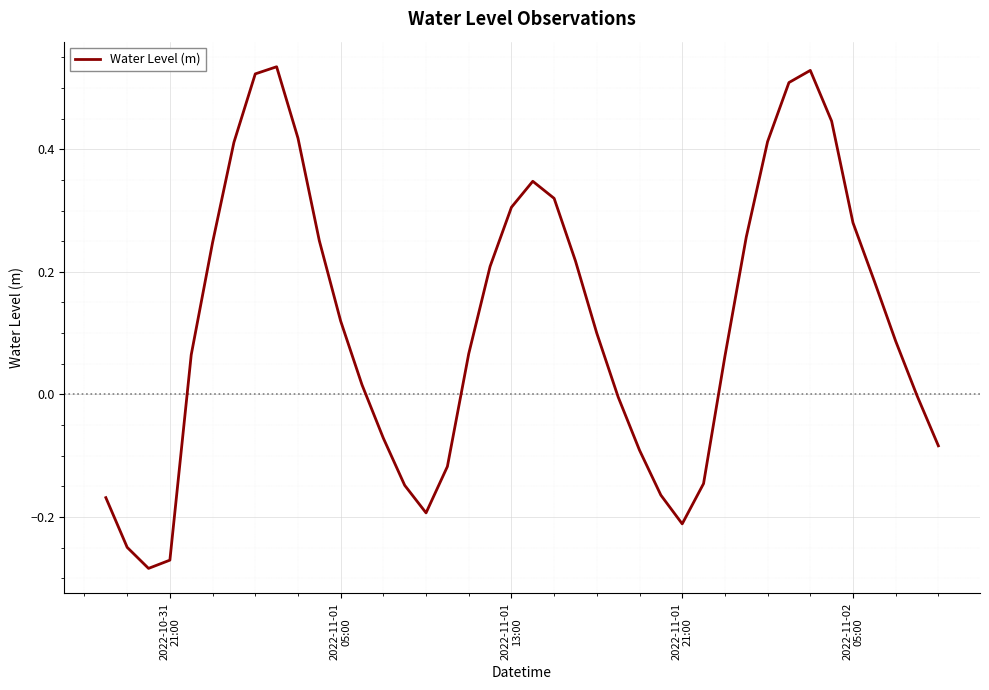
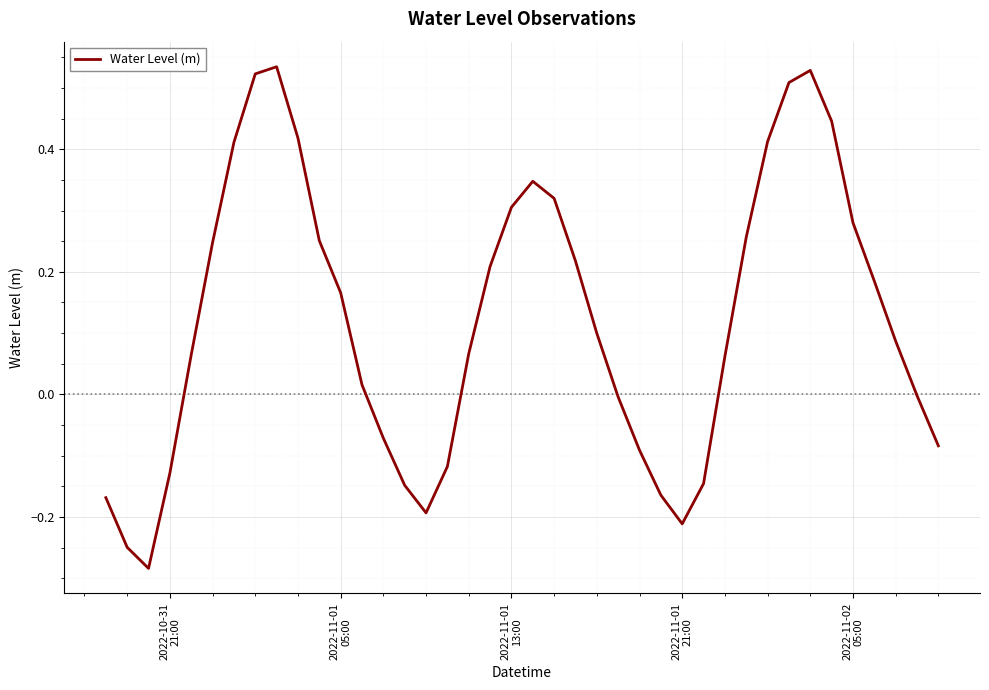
  {
-   "2022-10-31 21:00": -0.27,
-   "2022-11-01 05:00": 0.12,
+   "2022-10-31 21:00": -0.13,
+   "2022-11-01 05:00": 0.17,
    "2022-11-01 13:00": 0.31,
    "2022-11-01 21:00": -0.21,
    "2022-11-02 05:00": 0.28
  }
